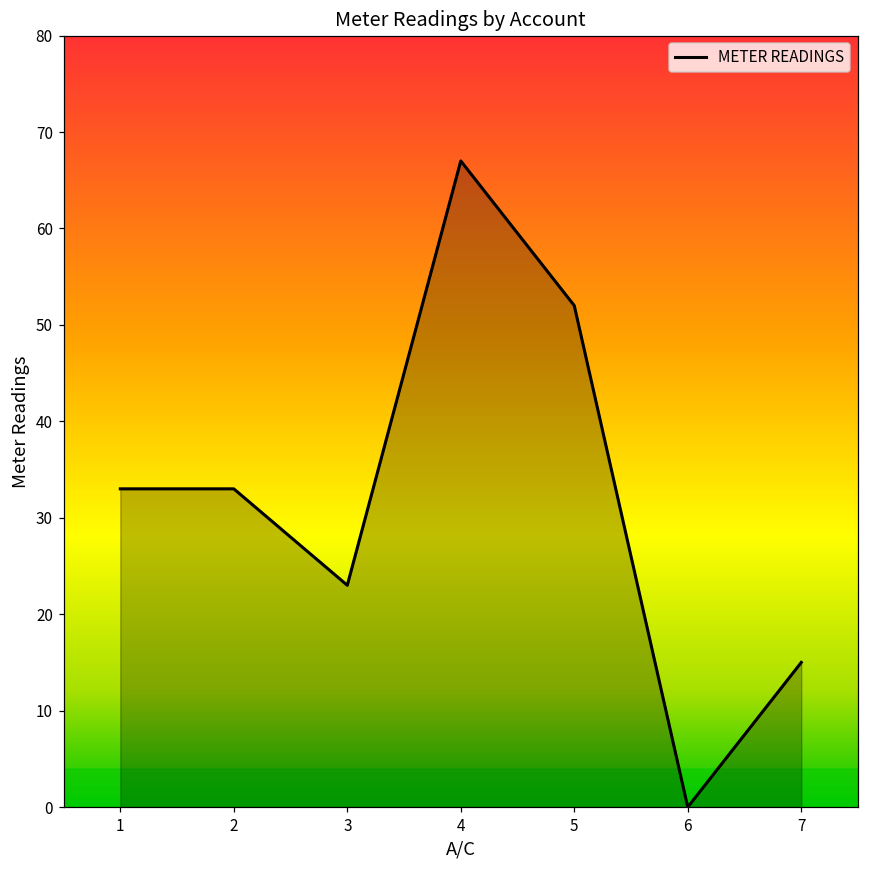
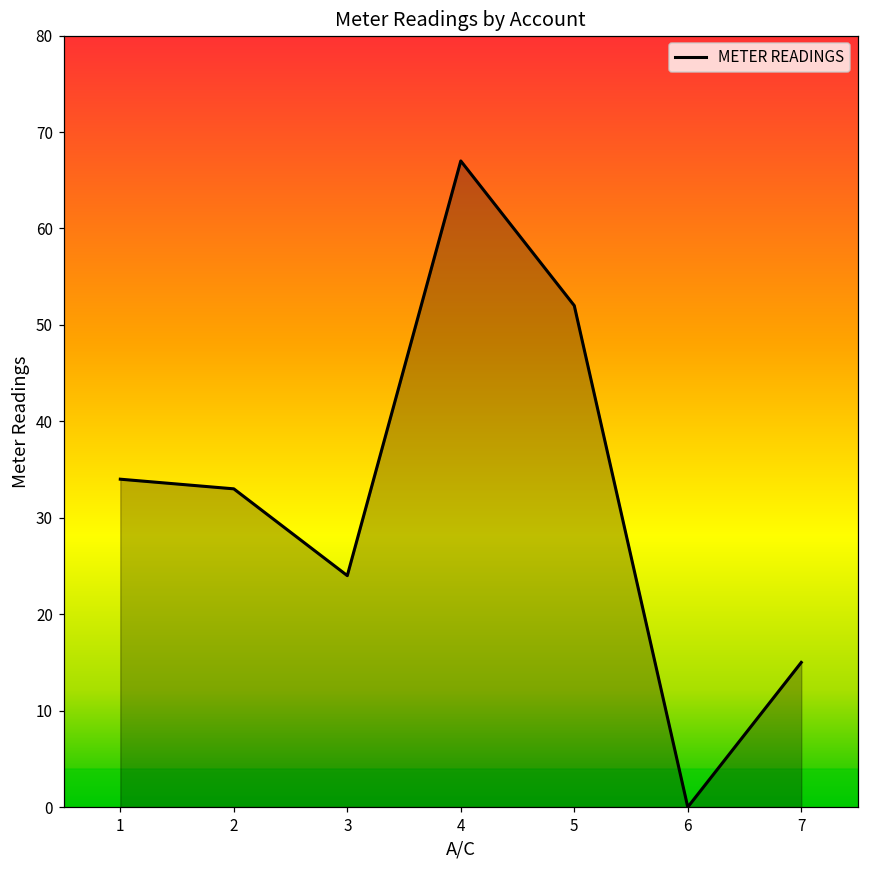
  {
-   "1": 33,
+   "1": 34,
    "2": 33,
-   "3": 23,
+   "3": 24,
    "4": 67,
    "5": 52,
    "7": 15
  }
